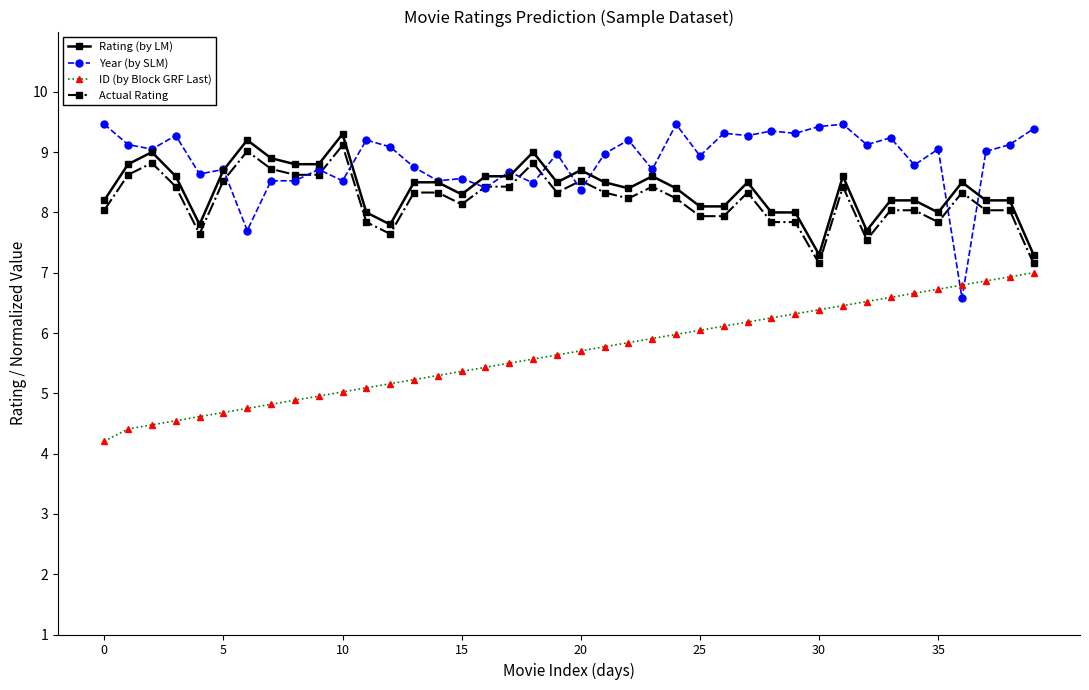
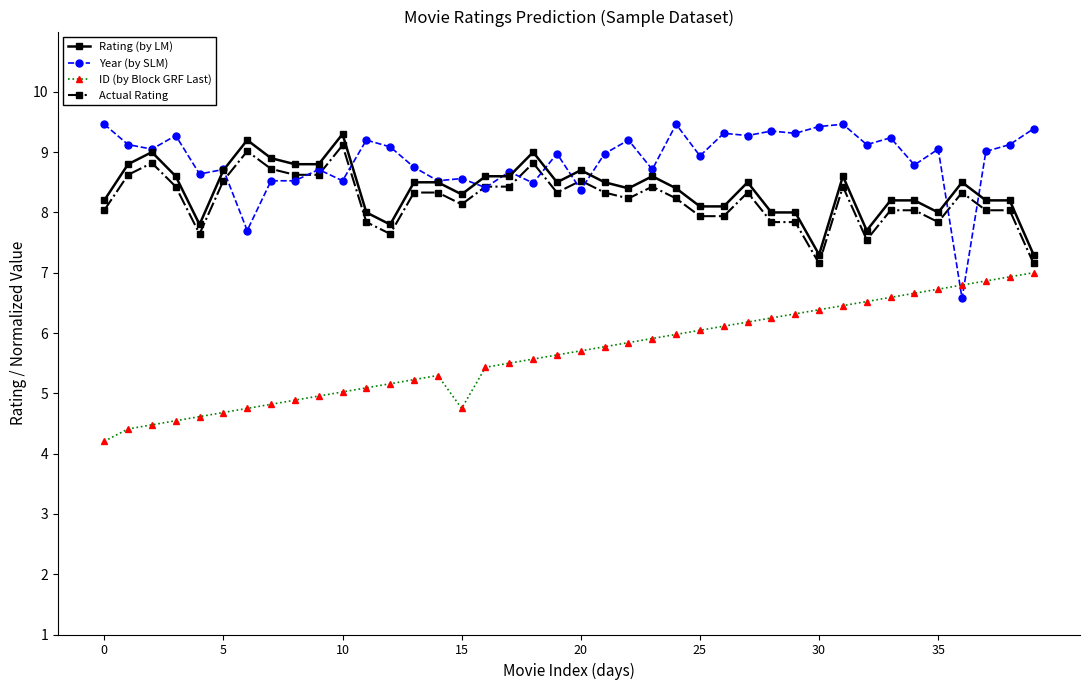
  {
    "Year (by SLM)": {
      "0": 9.5,
      "10": 8.5,
      "15": 8.6,
      "20": 8.4,
      "25": 8.9,
      "30": 9.4,
      "35": 9.1
    },
    "ID (by Block GRF Last)": {
      "0": 4.2,
      "5": 4.7,
      "10": 5.0,
-     "15": 5.4,
+     "15": 4.8,
      "20": 5.7,
      "25": 6.0,
      "30": 6.4,
      "35": 6.7
    }
  }
